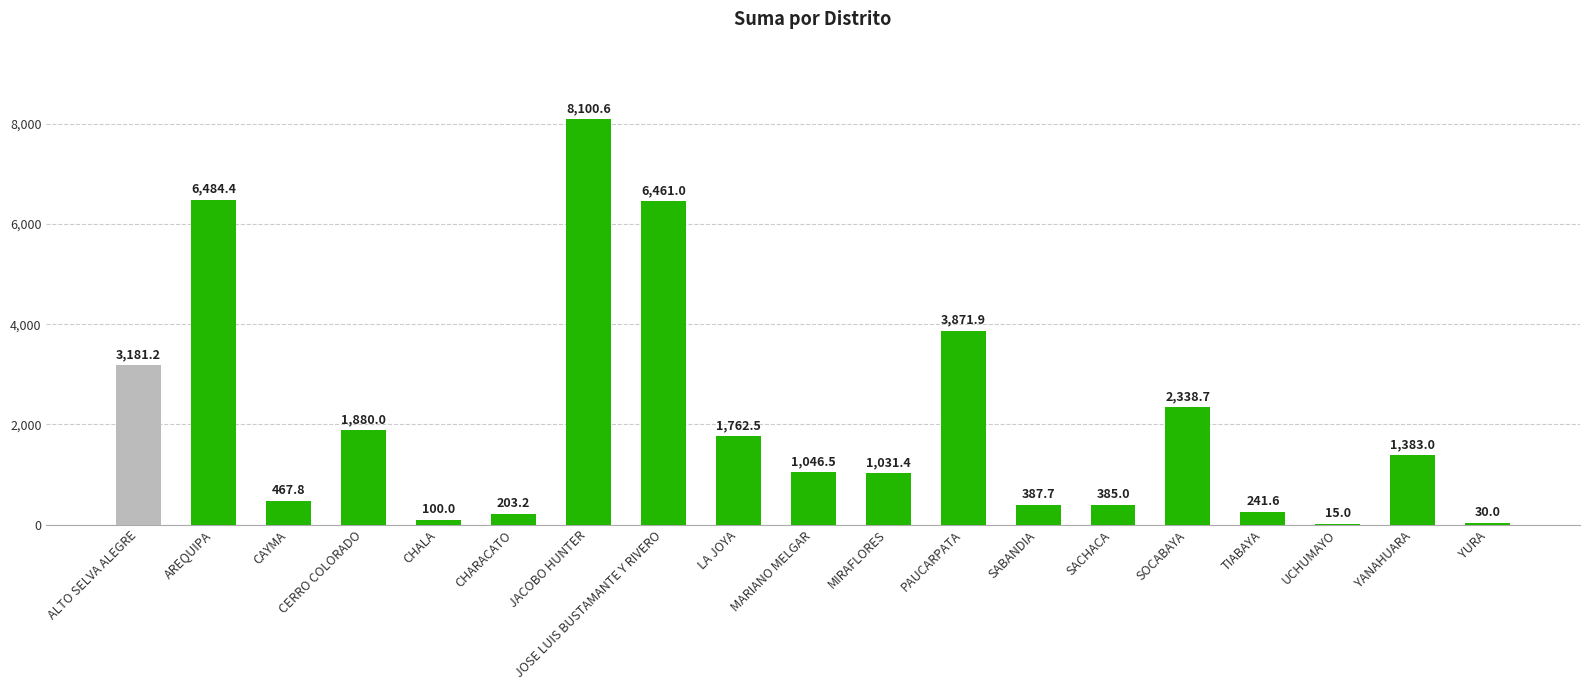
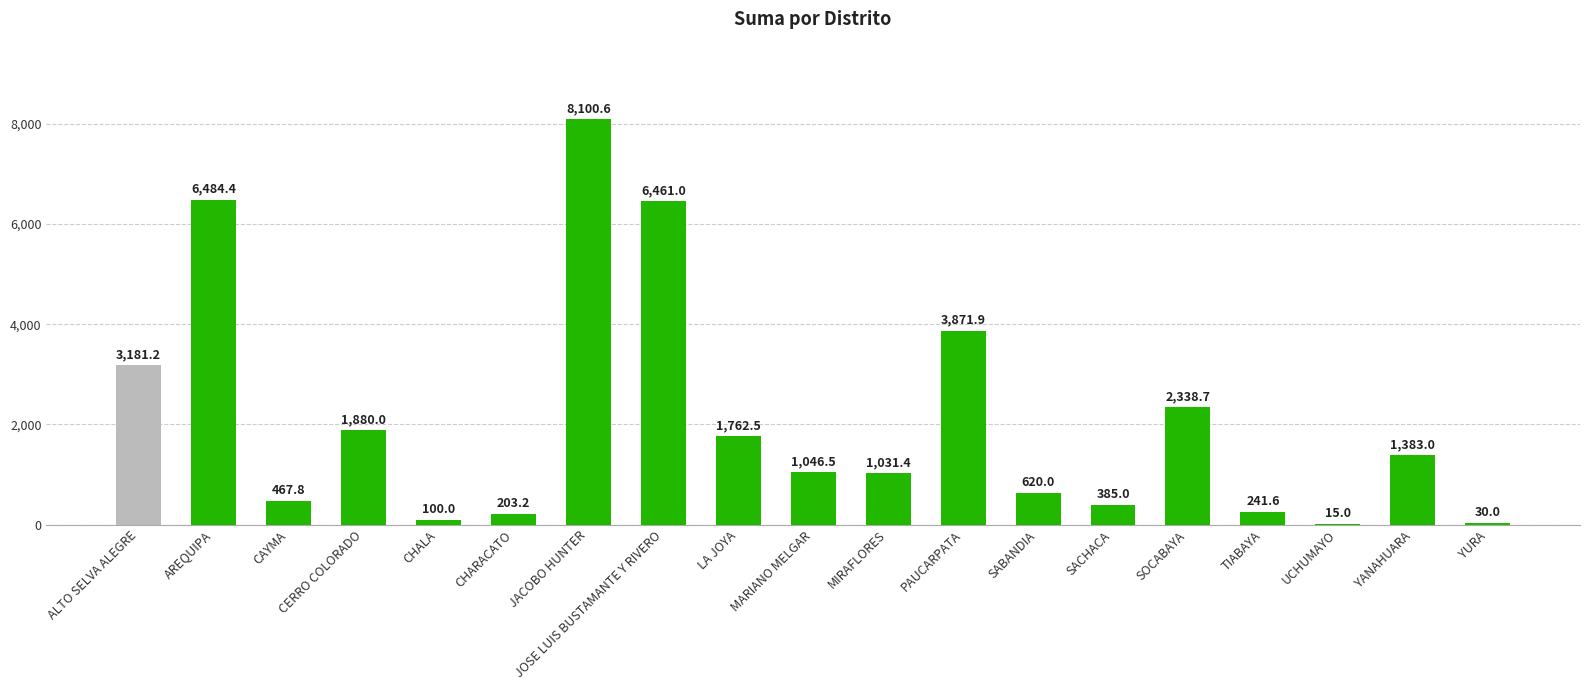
  {
    "ALTO SELVA ALEGRE": "3,181.2",
    "AREQUIPA": "6,484.4",
    "CAYMA": "467.8",
    "CERRO COLORADO": "1,880.0",
    "CHALA": "100.0",
    "CHARACATO": "203.2",
    "JACOBO HUNTER": "8,100.6",
    "JOSE LUIS BUSTAMANTE Y RIVERO": "6,461.0",
    "LA JOYA": "1,762.5",
    "MARIANO MELGAR": "1,046.5",
    "MIRAFLORES": "1,031.4",
    "PAUCARPATA": "3,871.9",
-   "SABANDIA": "387.7",
+   "SABANDIA": "620.0",
    "SACHACA": "385.0",
    "SOCABAYA": "2,338.7",
    "TIABAYA": "241.6",
    "UCHUMAYO": "15.0",
    "YANAHUARA": "1,383.0",
    "YURA": "30.0"
  }
